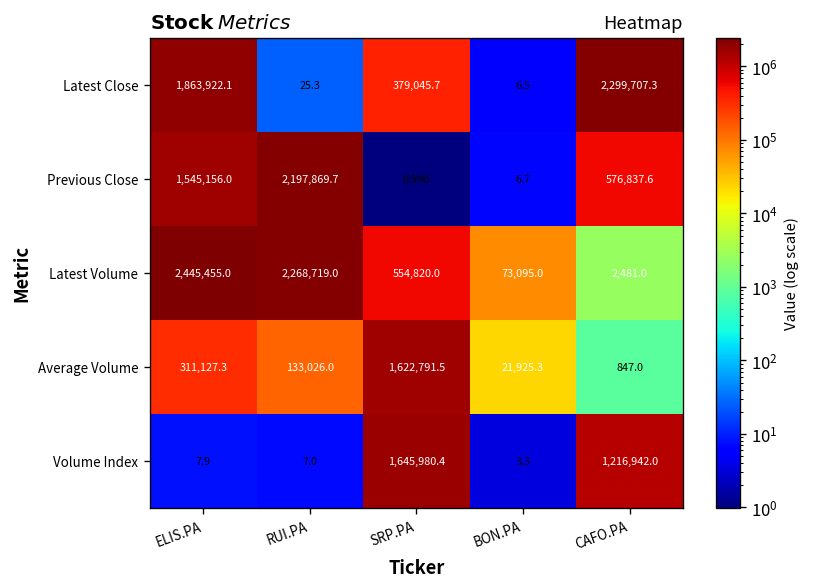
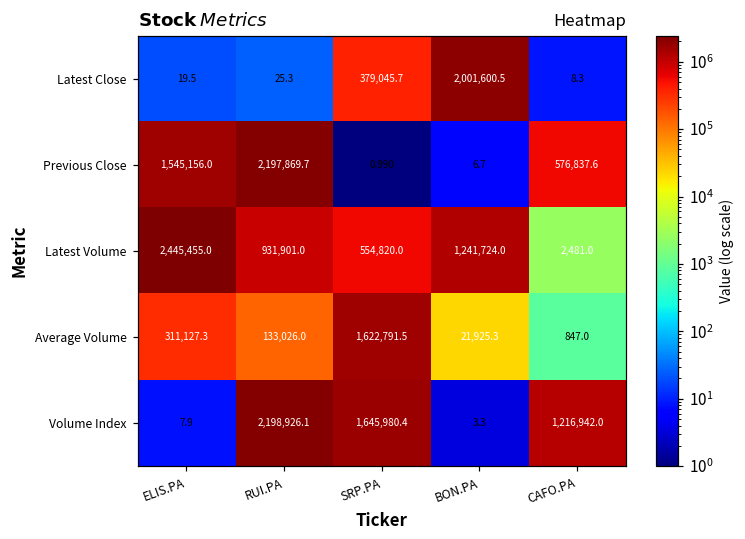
  {
    "Latest Close": {
-     "ELIS.PA": "1,863,922.1",
+     "ELIS.PA": "19.5",
      "RUI.PA": "25.3",
      "SRP.PA": "379,045.7",
-     "BON.PA": "6.5",
-     "CAFO.PA": "2,299,707.3"
+     "BON.PA": "2,001,600.5",
+     "CAFO.PA": "8.3"
    },
    "Previous Close": {
      "ELIS.PA": "1,545,156.0",
      "RUI.PA": "2,197,869.7",
      "SRP.PA": "0.990",
      "BON.PA": "6.7",
      "CAFO.PA": "576,837.6"
    },
    "Latest Volume": {
      "ELIS.PA": "2,445,455.0",
-     "RUI.PA": "2,268,719.0",
+     "RUI.PA": "931,901.0",
      "SRP.PA": "554,820.0",
-     "BON.PA": "73,095.0",
+     "BON.PA": "1,241,724.0",
      "CAFO.PA": "2,481.0"
    },
    "Average Volume": {
      "ELIS.PA": "311,127.3",
      "RUI.PA": "133,026.0",
      "SRP.PA": "1,622,791.5",
      "BON.PA": "21,925.3",
      "CAFO.PA": "847.0"
    },
    "Volume Index": {
      "ELIS.PA": "7.9",
-     "RUI.PA": "7.0",
+     "RUI.PA": "2,198,926.1",
      "SRP.PA": "1,645,980.4",
      "BON.PA": "3.3",
      "CAFO.PA": "1,216,942.0"
    }
  }
